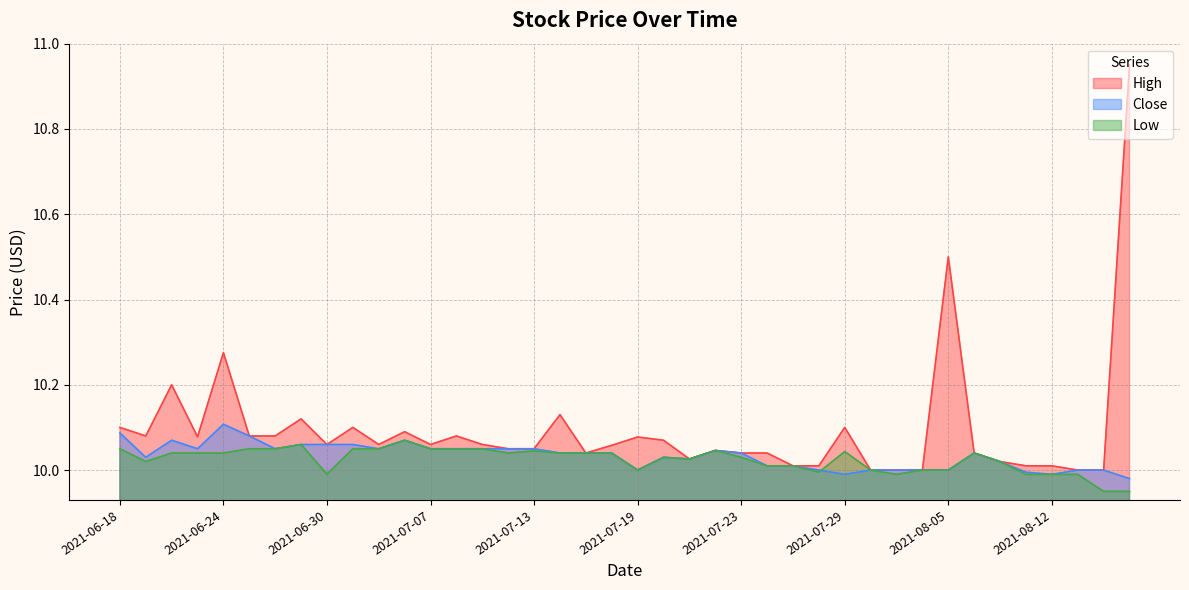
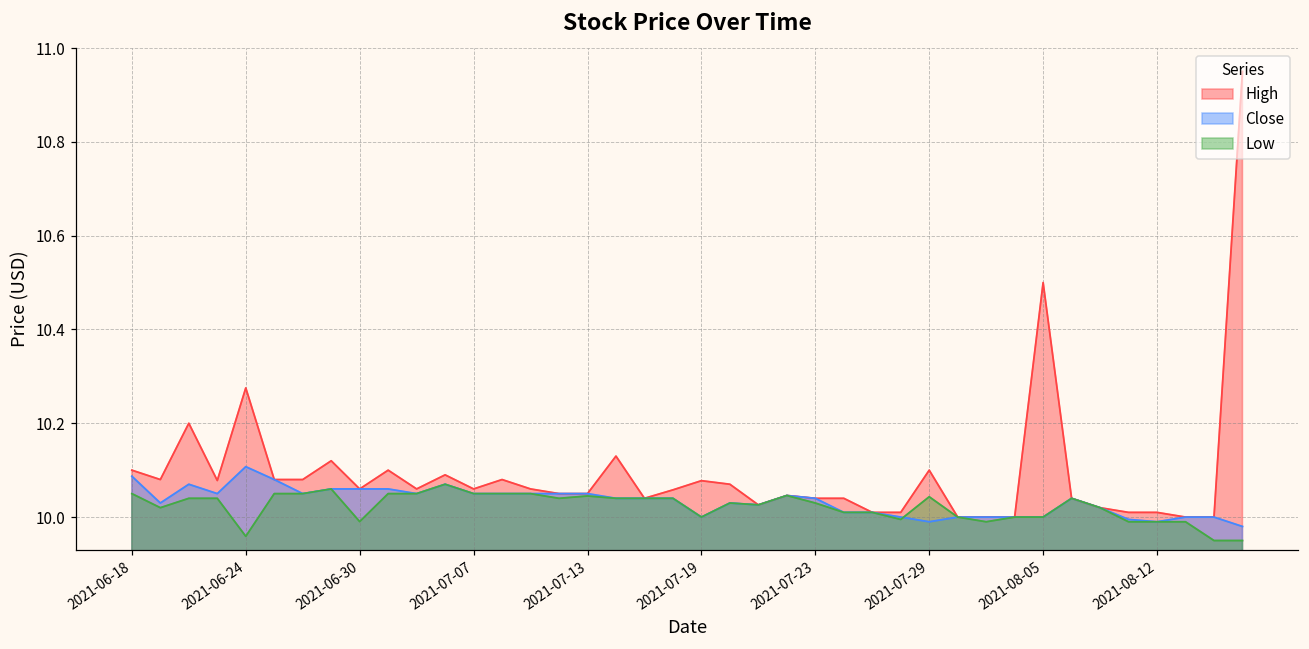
  {
    "High": {
      "2021-06-18": 10.10,
      "2021-06-24": 10.28,
      "2021-07-07": 10.06,
      "2021-07-19": 10.08,
      "2021-07-29": 10.10,
      "2021-08-05": 10.50,
      "2021-08-12": 10.01
    },
    "Close": {
      "2021-06-18": 10.09,
      "2021-06-24": 10.11,
      "2021-07-29": 9.99
    },
    "Low": {
      "2021-06-18": 10.05,
-     "2021-06-24": 10.04,
+     "2021-06-24": 9.96,
      "2021-06-30": 9.99,
      "2021-07-23": 10.03,
      "2021-07-29": 10.04
    }
  }
